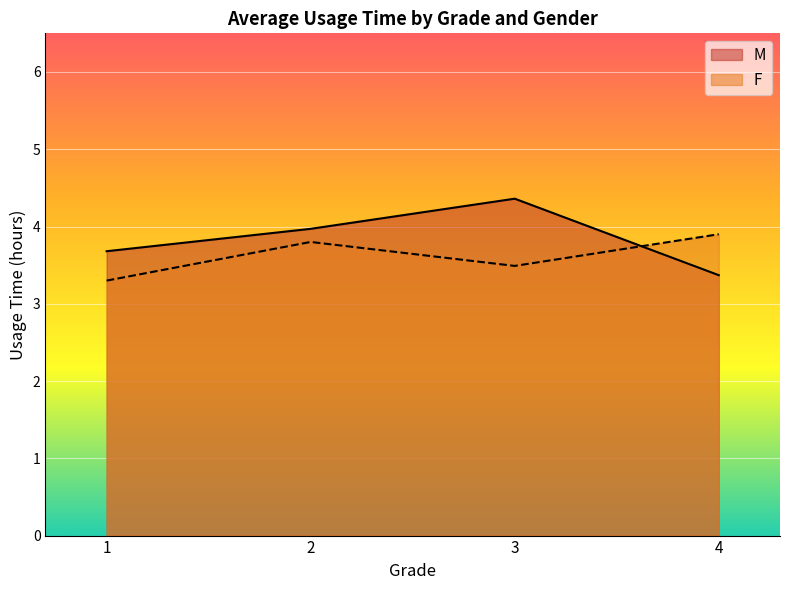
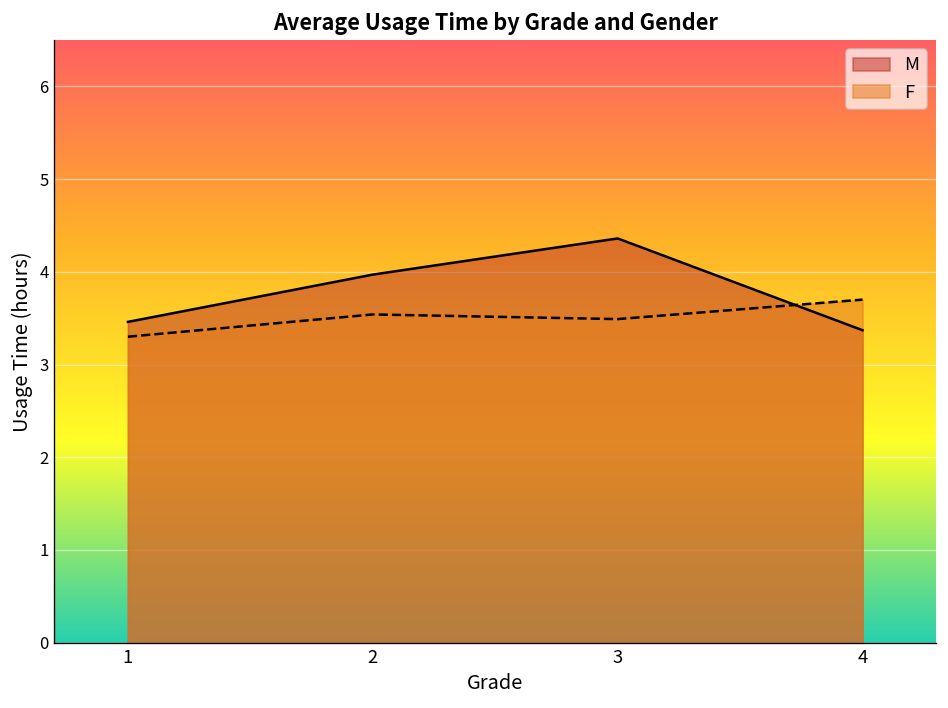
  {
    "M": {
-     "1": 3.7,
+     "1": 3.5,
      "2": 4.0,
      "3": 4.4,
      "4": 3.4
    },
    "F": {
      "1": 3.3,
-     "2": 3.8,
+     "2": 3.5,
      "3": 3.5,
-     "4": 3.9
+     "4": 3.7
    }
  }
